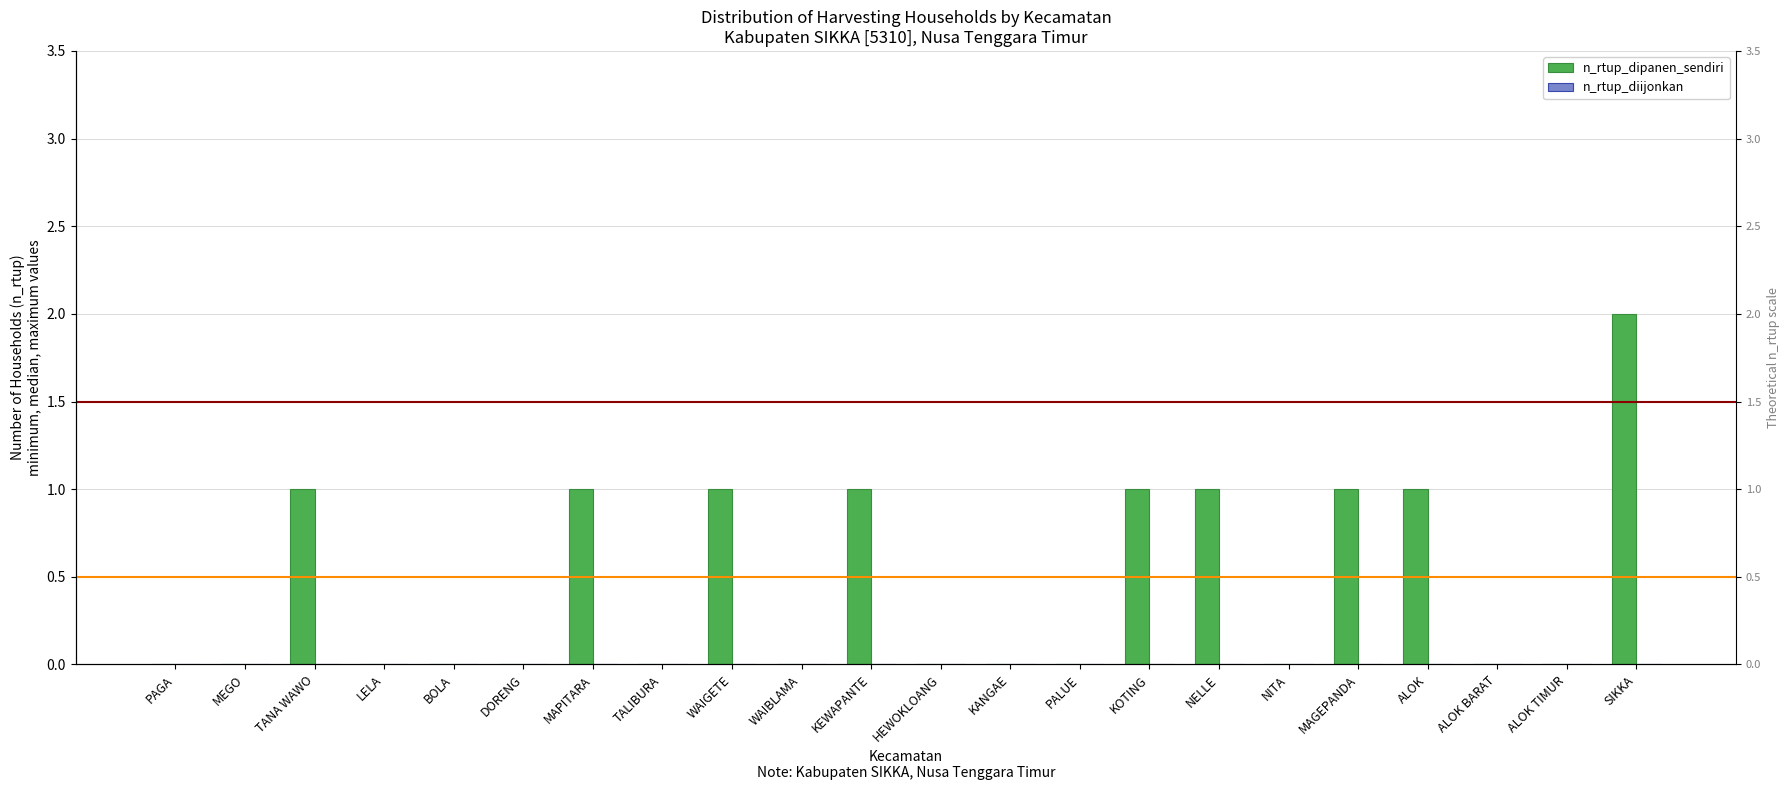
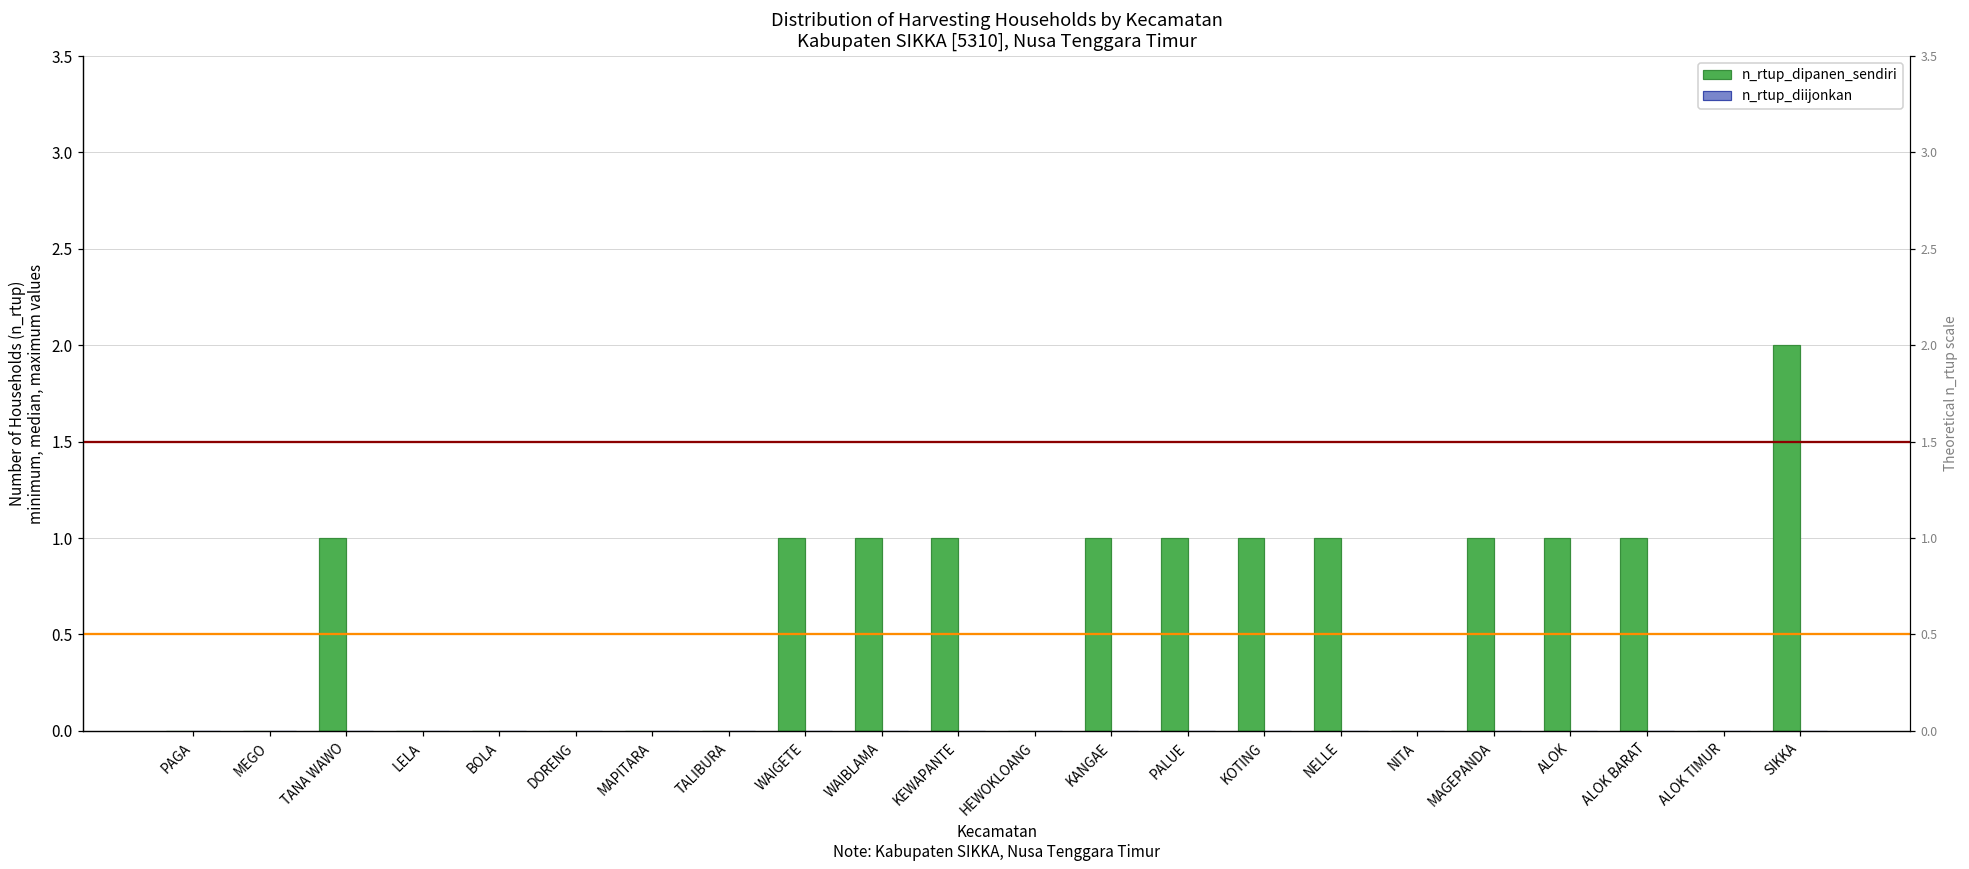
  {
    "n_rtup_dipanen_sendiri": {
      "PAGA": 0,
      "MEGO": 0,
      "TANA WAWO": 1,
      "LELA": 0,
      "BOLA": 0,
      "DORENG": 0,
-     "MAPITARA": 1,
+     "MAPITARA": 0,
      "TALIBURA": 0,
      "WAIGETE": 1,
-     "WAIBLAMA": 0,
+     "WAIBLAMA": 1,
      "KEWAPANTE": 1,
      "HEWOKLOANG": 0,
-     "KANGAE": 0,
-     "PALUE": 0,
+     "KANGAE": 1,
+     "PALUE": 1,
      "KOTING": 1,
      "NELLE": 1,
      "NITA": 0,
      "MAGEPANDA": 1,
      "ALOK": 1,
-     "ALOK BARAT": 0,
+     "ALOK BARAT": 1,
      "ALOK TIMUR": 0,
      "SIKKA": 2
    },
    "n_rtup_diijonkan": {
      "PAGA": 0,
      "MEGO": 0,
      "TANA WAWO": 0,
      "LELA": 0,
      "BOLA": 0,
      "DORENG": 0,
      "MAPITARA": 0,
      "TALIBURA": 0,
      "WAIGETE": 0,
      "WAIBLAMA": 0,
      "KEWAPANTE": 0,
      "HEWOKLOANG": 0,
      "KANGAE": 0,
      "PALUE": 0,
      "KOTING": 0,
      "NELLE": 0,
      "NITA": 0,
      "MAGEPANDA": 0,
      "ALOK": 0,
      "ALOK BARAT": 0,
      "ALOK TIMUR": 0,
      "SIKKA": 0
    }
  }
